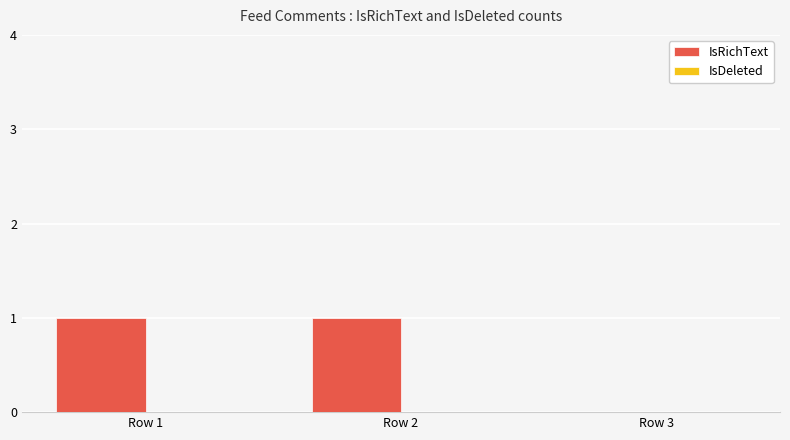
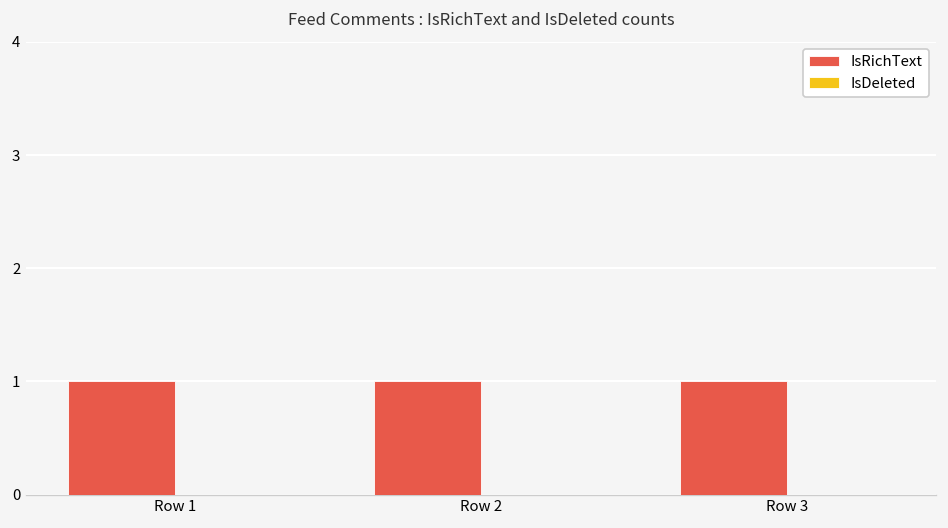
  {
    "IsRichText": {
      "Row 1": 1,
      "Row 2": 1,
-     "Row 3": 0
+     "Row 3": 1
    },
    "IsDeleted": {
      "Row 1": 0,
      "Row 2": 0,
      "Row 3": 0
    }
  }
